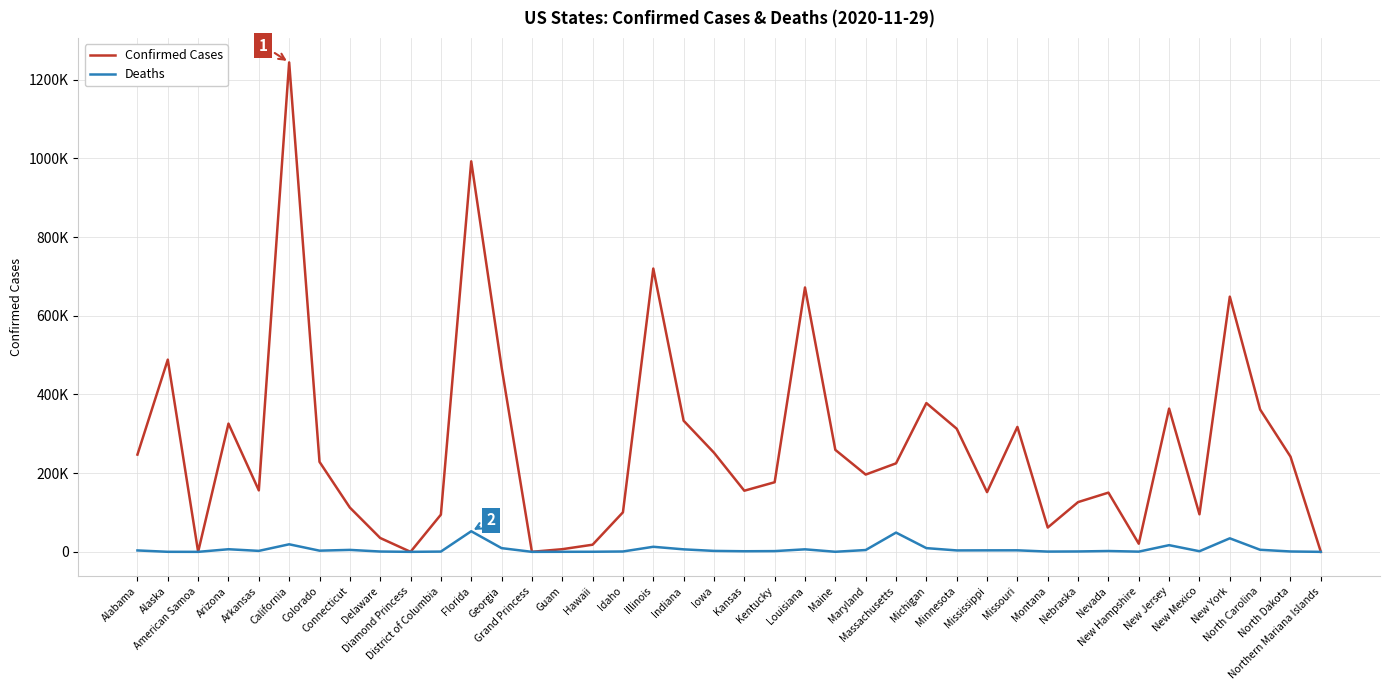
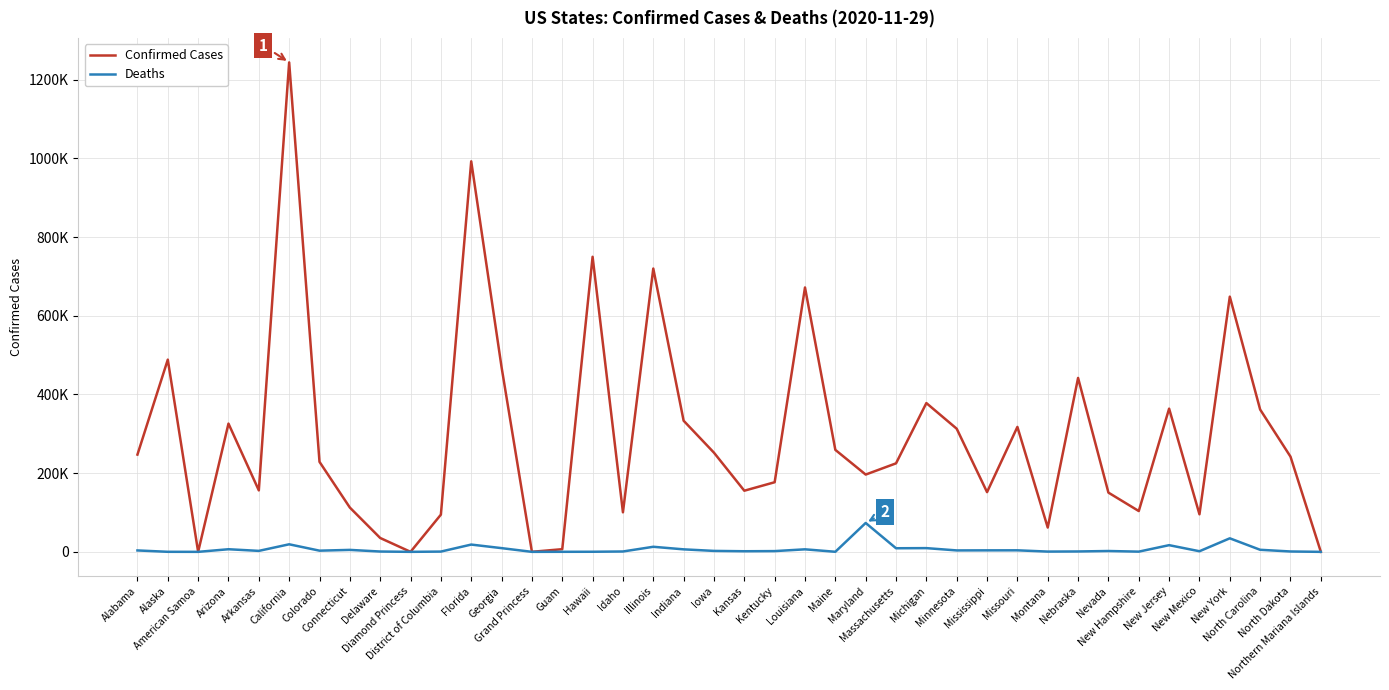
  {
    "Confirmed Cases": {
      "Alabama": 250000,
      "Alaska": 490000,
      "Arizona": 330000,
      "Arkansas": 160000,
      "Colorado": 230000,
      "Connecticut": 110000,
      "Delaware": 40000,
      "District of Columbia": 90000,
      "Florida": 990000,
      "Georgia": 470000,
      "Guam": 10000,
-     "Hawaii": 20000,
+     "Hawaii": 750000,
      "Idaho": 100000,
      "Illinois": 720000,
      "Indiana": 330000,
      "Iowa": 250000,
      "Kansas": 160000,
      "Kentucky": 180000,
      "Louisiana": 670000,
      "Maine": 260000,
      "Maryland": 200000,
      "Massachusetts": 220000,
      "Michigan": 380000,
      "Minnesota": 310000,
      "Mississippi": 150000,
      "Missouri": 320000,
      "Montana": 60000,
-     "Nebraska": 130000,
+     "Nebraska": 440000,
      "Nevada": 150000,
-     "New Hampshire": 20000,
+     "New Hampshire": 100000,
      "New Jersey": 360000,
      "New Mexico": 100000,
      "New York": 650000,
      "North Carolina": 360000,
      "North Dakota": 240000
    },
    "Deaths": {
      "Alabama": 0,
      "Alaska": 0,
      "Arizona": 10000,
      "Arkansas": 0,
      "California": 20000,
      "Colorado": 0,
      "Connecticut": 0,
      "Delaware": 0,
      "District of Columbia": 0,
-     "Florida": 50000,
+     "Florida": 20000,
      "Georgia": 10000,
      "Guam": 0,
      "Hawaii": 0,
      "Idaho": 0,
      "Illinois": 10000,
      "Indiana": 10000,
      "Iowa": 0,
      "Kansas": 0,
      "Kentucky": 0,
      "Louisiana": 10000,
      "Maine": 0,
-     "Maryland": 0,
-     "Massachusetts": 50000,
+     "Maryland": 70000,
+     "Massachusetts": 10000,
      "Michigan": 10000,
      "Minnesota": 0,
      "Mississippi": 0,
      "Missouri": 0,
      "Montana": 0,
      "Nebraska": 0,
      "Nevada": 0,
      "New Hampshire": 0,
      "New Jersey": 20000,
      "New Mexico": 0,
      "New York": 30000,
      "North Carolina": 10000,
      "North Dakota": 0
    }
  }
